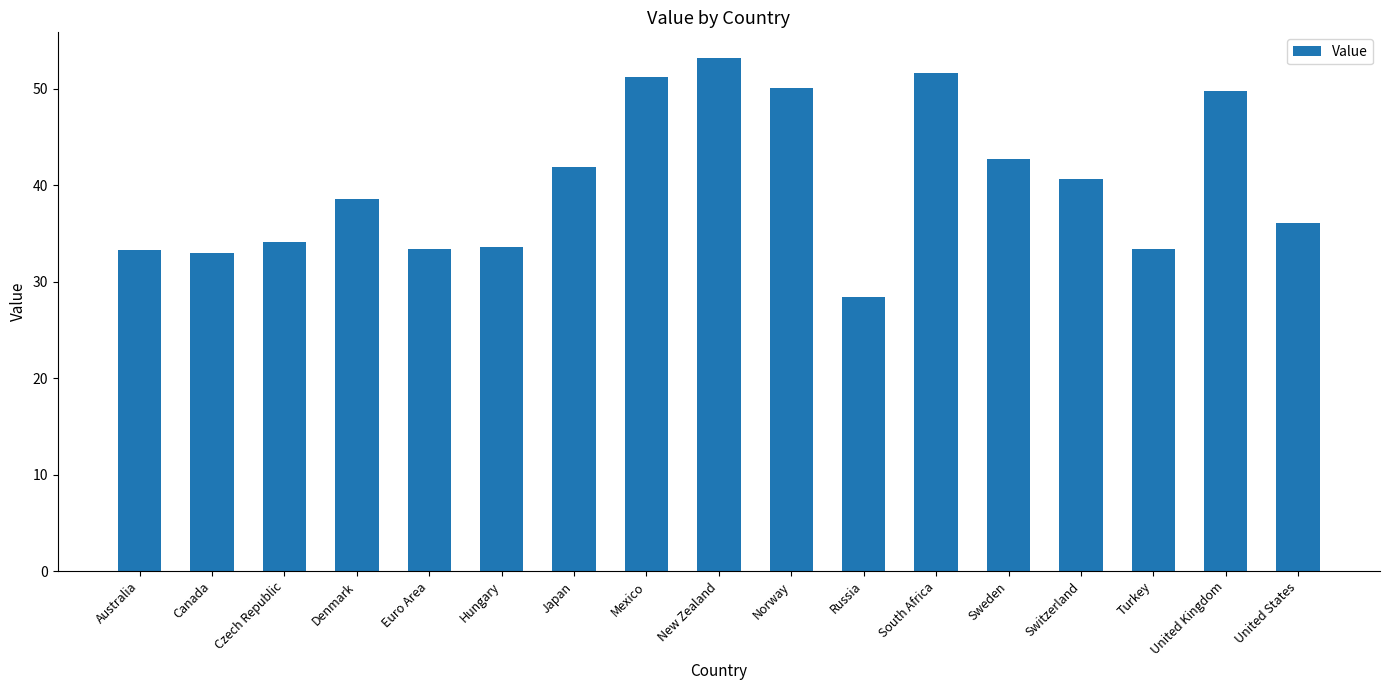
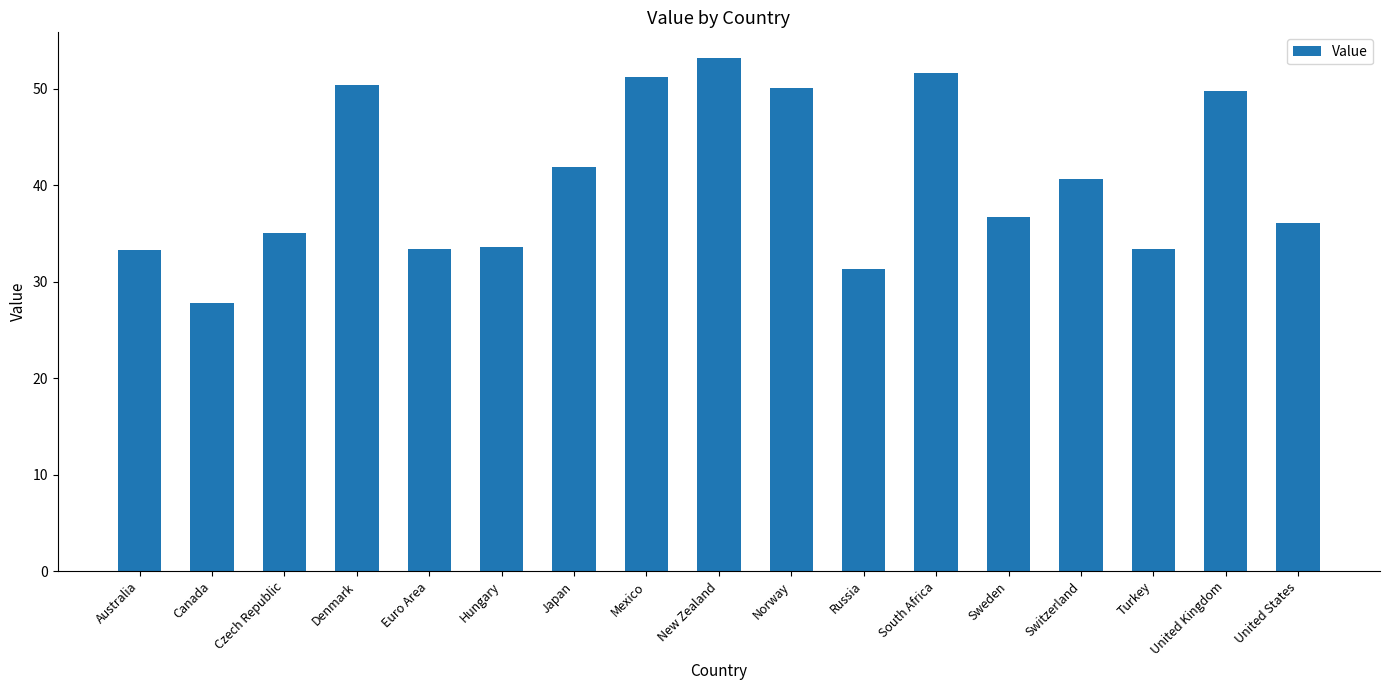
  {
    "Australia": 33,
-   "Canada": 33,
-   "Czech Republic": 34,
-   "Denmark": 39,
+   "Canada": 28,
+   "Czech Republic": 35,
+   "Denmark": 50,
    "Euro Area": 33,
    "Hungary": 34,
    "Japan": 42,
    "Mexico": 51,
    "New Zealand": 53,
    "Norway": 50,
-   "Russia": 28,
+   "Russia": 31,
    "South Africa": 52,
-   "Sweden": 43,
+   "Sweden": 37,
    "Switzerland": 41,
    "Turkey": 33,
    "United Kingdom": 50,
    "United States": 36
  }
